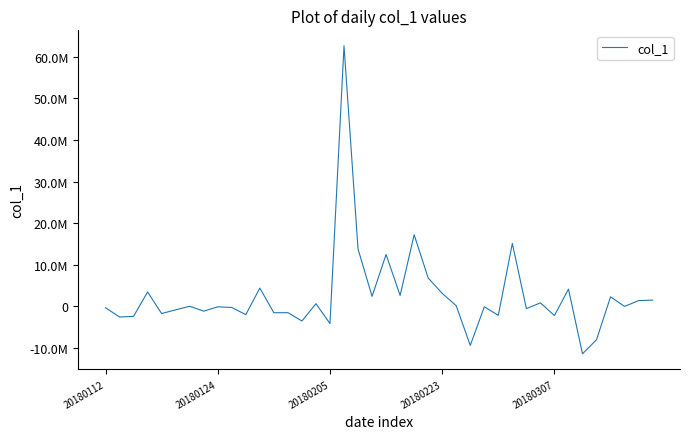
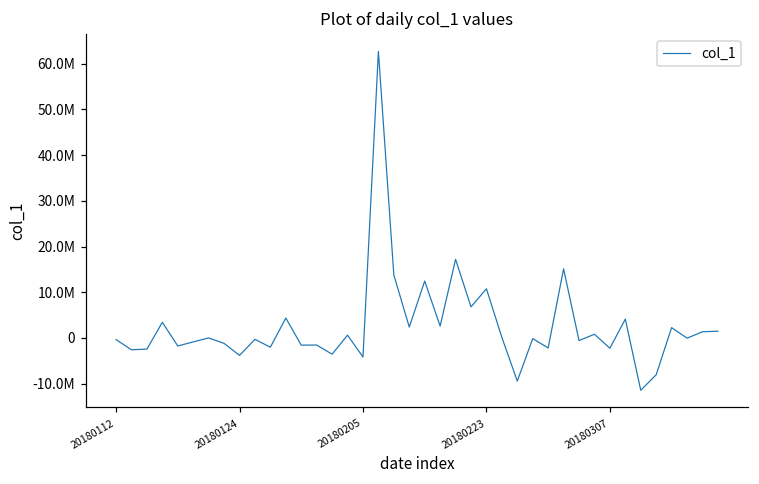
  {
    "20180112": 0,
-   "20180124": 0,
+   "20180124": -4000000,
    "20180205": -4000000,
-   "20180223": 3000000,
+   "20180223": 11000000,
    "20180307": -2000000
  }
